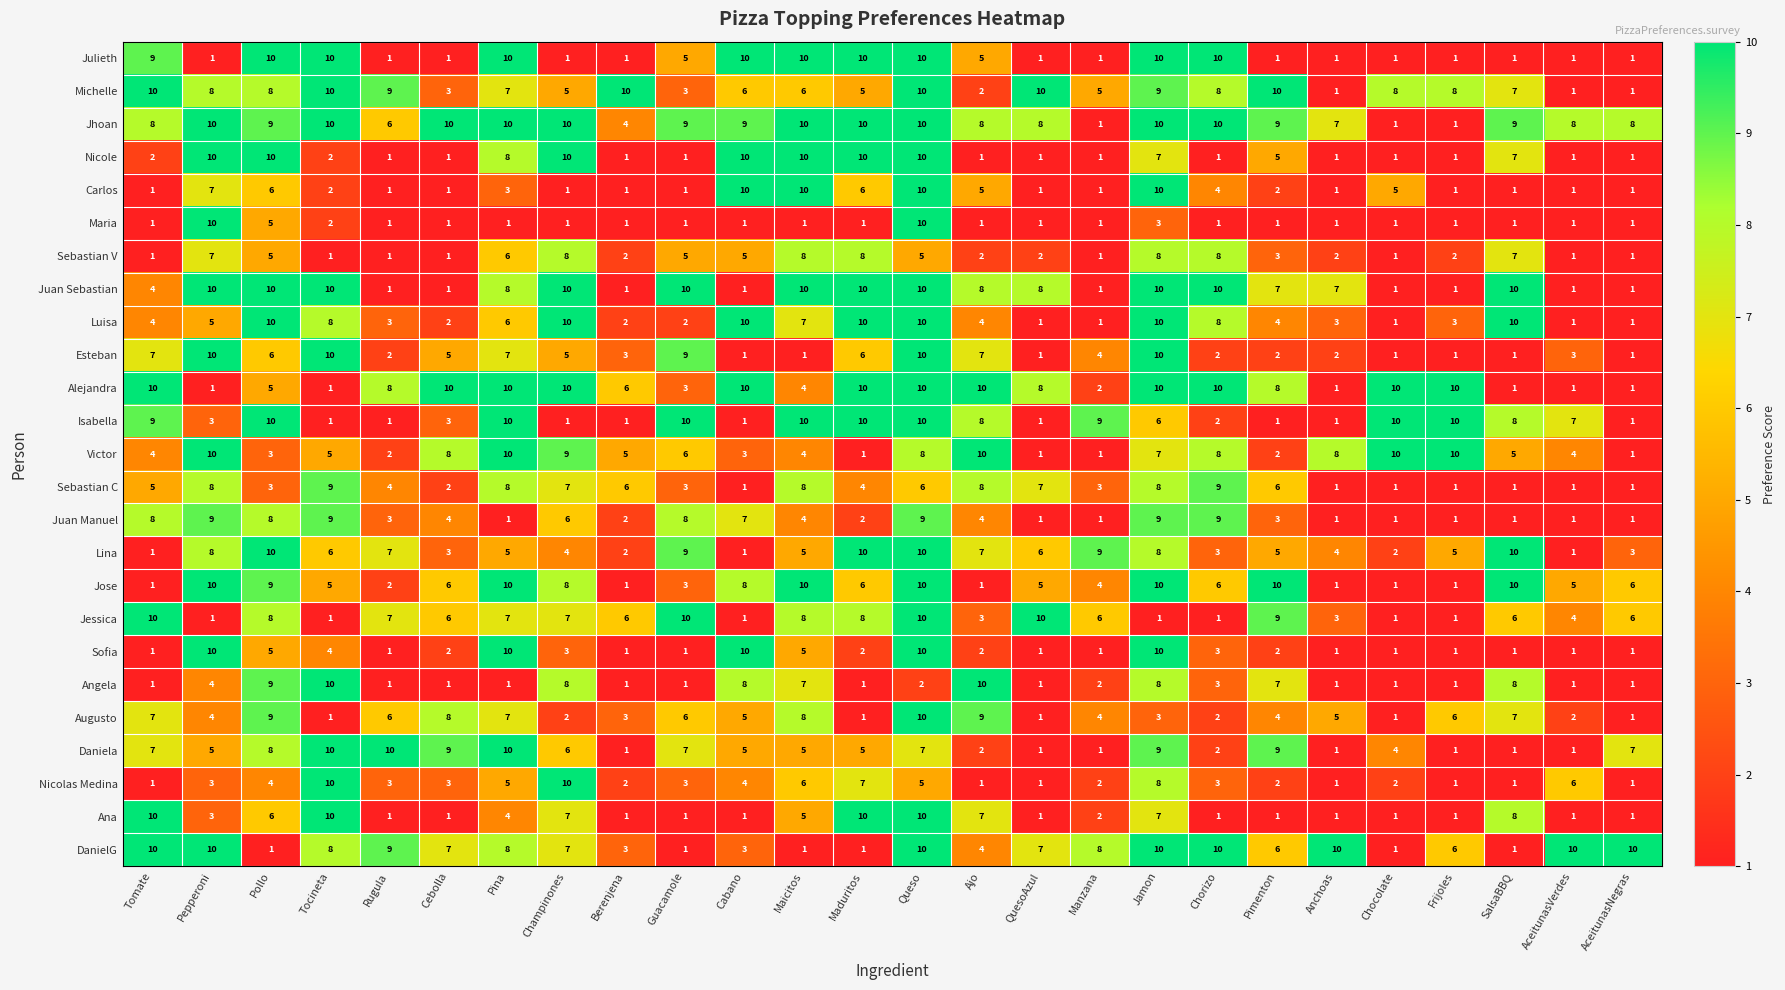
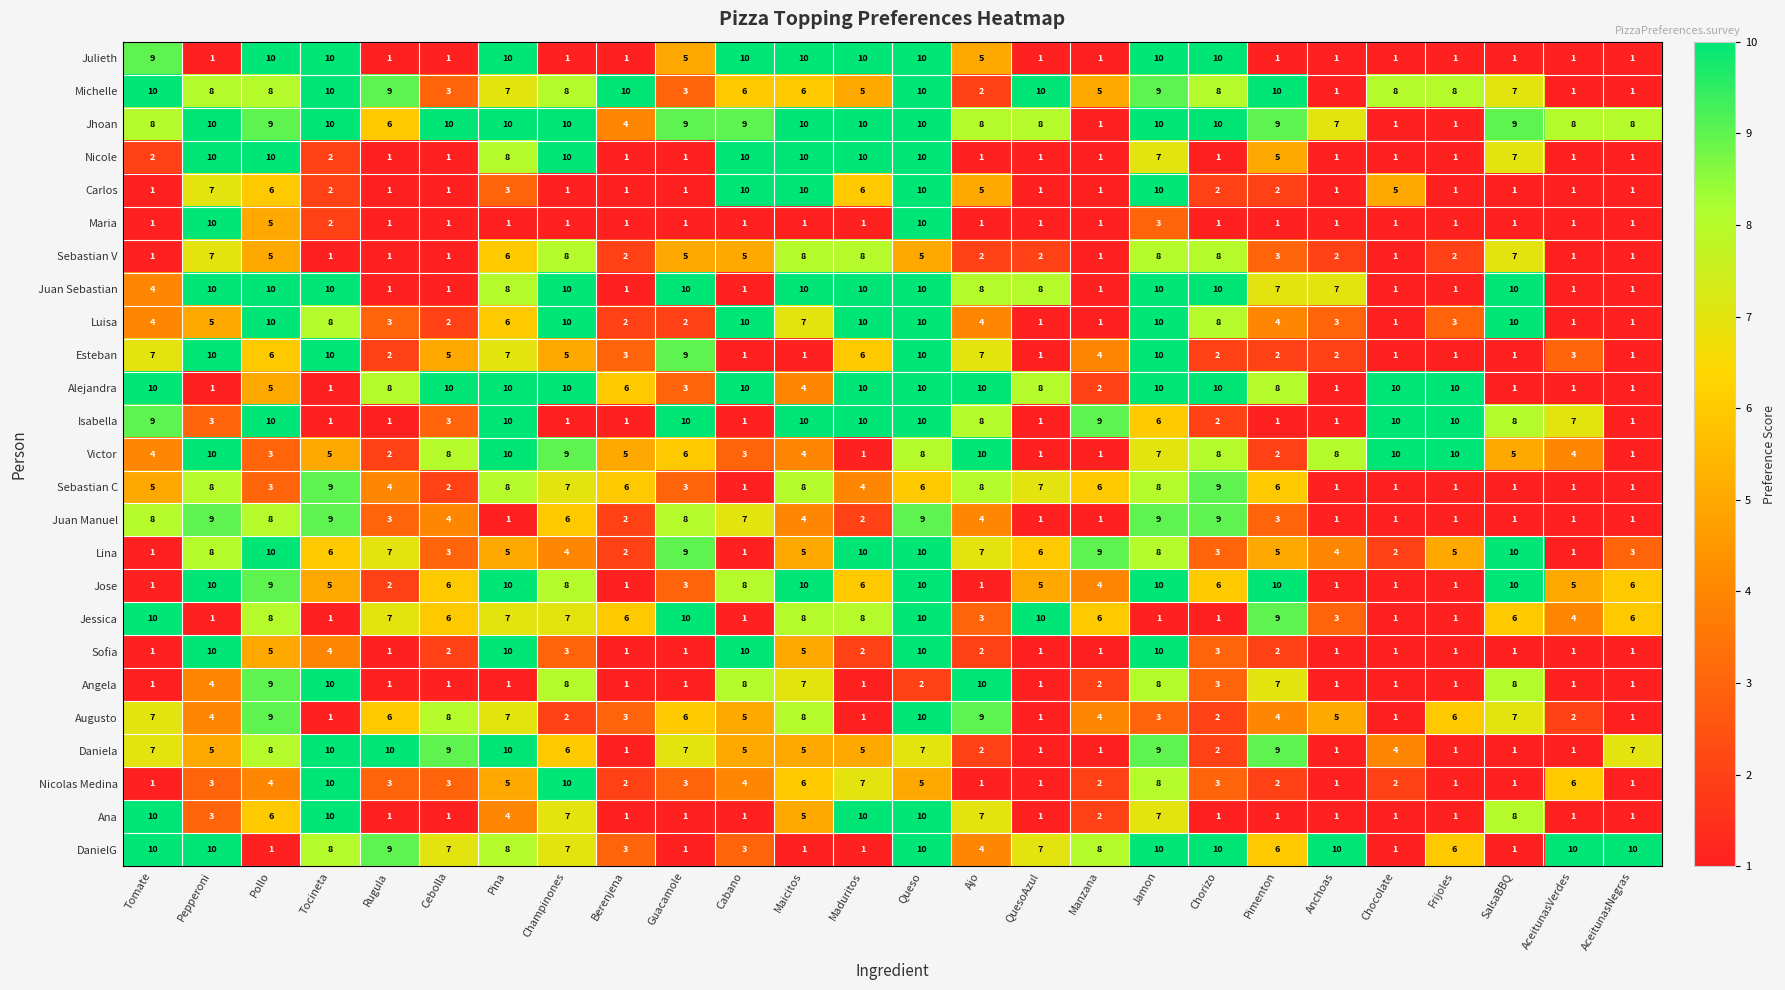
  {
    "Michelle": {
      "Tomate": 10,
      "Pepperoni": 8,
      "Pollo": 8,
      "Tocineta": 10,
      "Rugula": 9,
      "Cebolla": 3,
      "Pina": 7,
-     "Champinones": 5,
+     "Champinones": 8,
      "Berenjena": 10,
      "Guacamole": 3,
      "Cabano": 6,
      "Maicitos": 6,
      "Maduritos": 5,
      "Queso": 10,
      "Ajo": 2,
      "QuesoAzul": 10,
      "Manzana": 5,
      "Jamon": 9,
      "Chorizo": 8,
      "Pimenton": 10,
      "Anchoas": 1,
      "Chocolate": 8,
      "Frijoles": 8,
      "SalsaBBQ": 7,
      "AceitunasVerdes": 1,
      "AceitunasNegras": 1
    },
    "Carlos": {
      "Tomate": 1,
      "Pepperoni": 7,
      "Pollo": 6,
      "Tocineta": 2,
      "Rugula": 1,
      "Cebolla": 1,
      "Pina": 3,
      "Champinones": 1,
      "Berenjena": 1,
      "Guacamole": 1,
      "Cabano": 10,
      "Maicitos": 10,
      "Maduritos": 6,
      "Queso": 10,
      "Ajo": 5,
      "QuesoAzul": 1,
      "Manzana": 1,
      "Jamon": 10,
-     "Chorizo": 4,
+     "Chorizo": 2,
      "Pimenton": 2,
      "Anchoas": 1,
      "Chocolate": 5,
      "Frijoles": 1,
      "SalsaBBQ": 1,
      "AceitunasVerdes": 1,
      "AceitunasNegras": 1
    },
    "Sebastian C": {
      "Tomate": 5,
      "Pepperoni": 8,
      "Pollo": 3,
      "Tocineta": 9,
      "Rugula": 4,
      "Cebolla": 2,
      "Pina": 8,
      "Champinones": 7,
      "Berenjena": 6,
      "Guacamole": 3,
      "Cabano": 1,
      "Maicitos": 8,
      "Maduritos": 4,
      "Queso": 6,
      "Ajo": 8,
      "QuesoAzul": 7,
-     "Manzana": 3,
+     "Manzana": 6,
      "Jamon": 8,
      "Chorizo": 9,
      "Pimenton": 6,
      "Anchoas": 1,
      "Chocolate": 1,
      "Frijoles": 1,
      "SalsaBBQ": 1,
      "AceitunasVerdes": 1,
      "AceitunasNegras": 1
    }
  }
